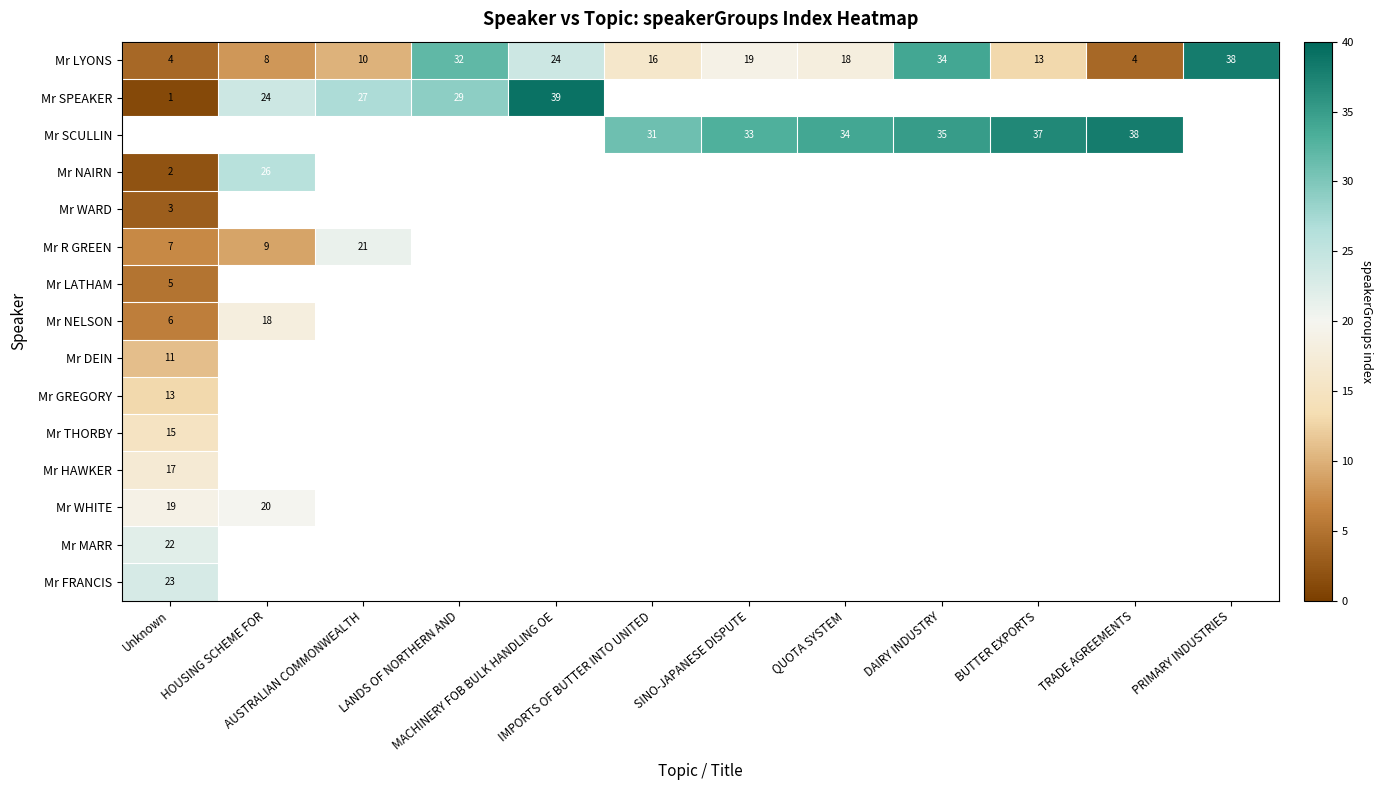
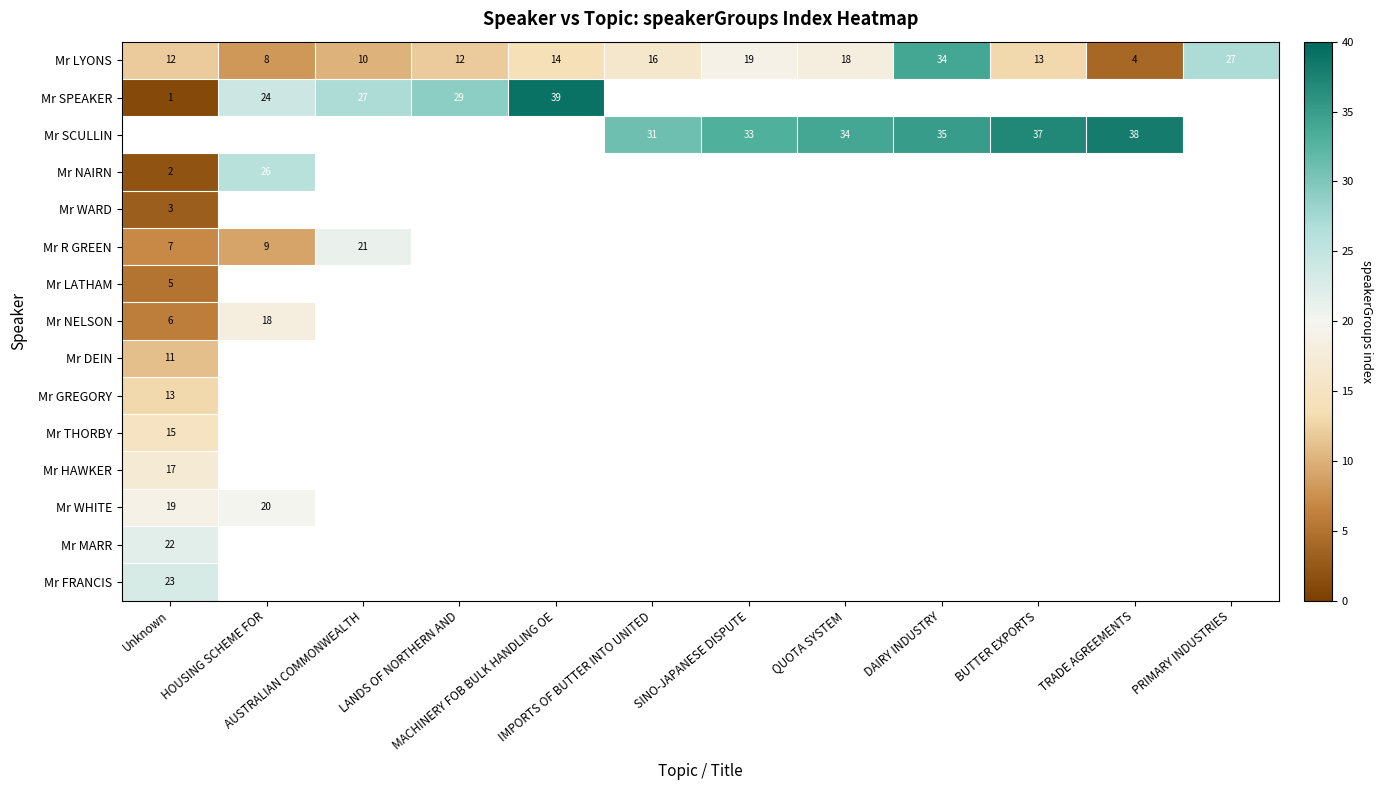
  {
    "Mr LYONS": {
-     "Unknown": 4,
+     "Unknown": 12,
      "HOUSING SCHEME FOR": 8,
      "AUSTRALIAN COMMONWEALTH": 10,
-     "LANDS OF NORTHERN AND": 32,
-     "MACHINERY FOB BULK HANDLING OE": 24,
+     "LANDS OF NORTHERN AND": 12,
+     "MACHINERY FOB BULK HANDLING OE": 14,
      "IMPORTS OF BUTTER INTO UNITED": 16,
      "SINO-JAPANESE DISPUTE": 19,
      "QUOTA SYSTEM": 18,
      "DAIRY INDUSTRY": 34,
      "BUTTER EXPORTS": 13,
      "TRADE AGREEMENTS": 4,
-     "PRIMARY INDUSTRIES": 38
+     "PRIMARY INDUSTRIES": 27
    },
    "Mr SPEAKER": {
      "Unknown": 1,
      "HOUSING SCHEME FOR": 24,
      "AUSTRALIAN COMMONWEALTH": 27,
      "LANDS OF NORTHERN AND": 29,
      "MACHINERY FOB BULK HANDLING OE": 39
    },
    "Mr SCULLIN": {
      "IMPORTS OF BUTTER INTO UNITED": 31,
      "SINO-JAPANESE DISPUTE": 33,
      "QUOTA SYSTEM": 34,
      "DAIRY INDUSTRY": 35,
      "BUTTER EXPORTS": 37,
      "TRADE AGREEMENTS": 38
    },
    "Mr NAIRN": {
      "Unknown": 2,
      "HOUSING SCHEME FOR": 26
    },
    "Mr WARD": {
      "Unknown": 3
    },
    "Mr R GREEN": {
      "Unknown": 7,
      "HOUSING SCHEME FOR": 9,
      "AUSTRALIAN COMMONWEALTH": 21
    },
    "Mr LATHAM": {
      "Unknown": 5
    },
    "Mr NELSON": {
      "Unknown": 6,
      "HOUSING SCHEME FOR": 18
    },
    "Mr DEIN": {
      "Unknown": 11
    },
    "Mr GREGORY": {
      "Unknown": 13
    },
    "Mr THORBY": {
      "Unknown": 15
    },
    "Mr HAWKER": {
      "Unknown": 17
    },
    "Mr WHITE": {
      "Unknown": 19,
      "HOUSING SCHEME FOR": 20
    },
    "Mr MARR": {
      "Unknown": 22
    },
    "Mr FRANCIS": {
      "Unknown": 23
    }
  }
